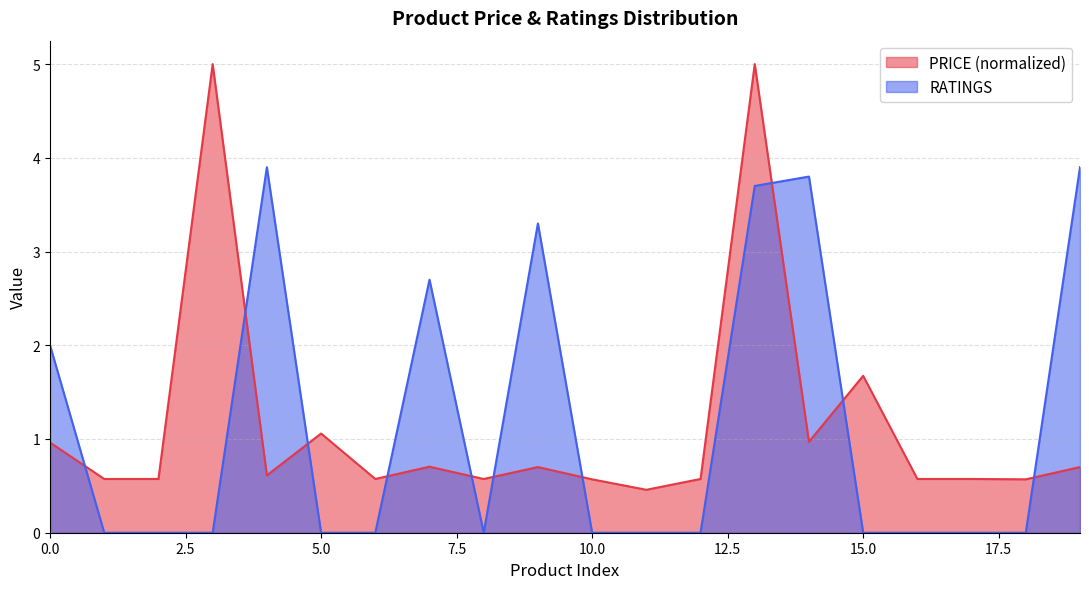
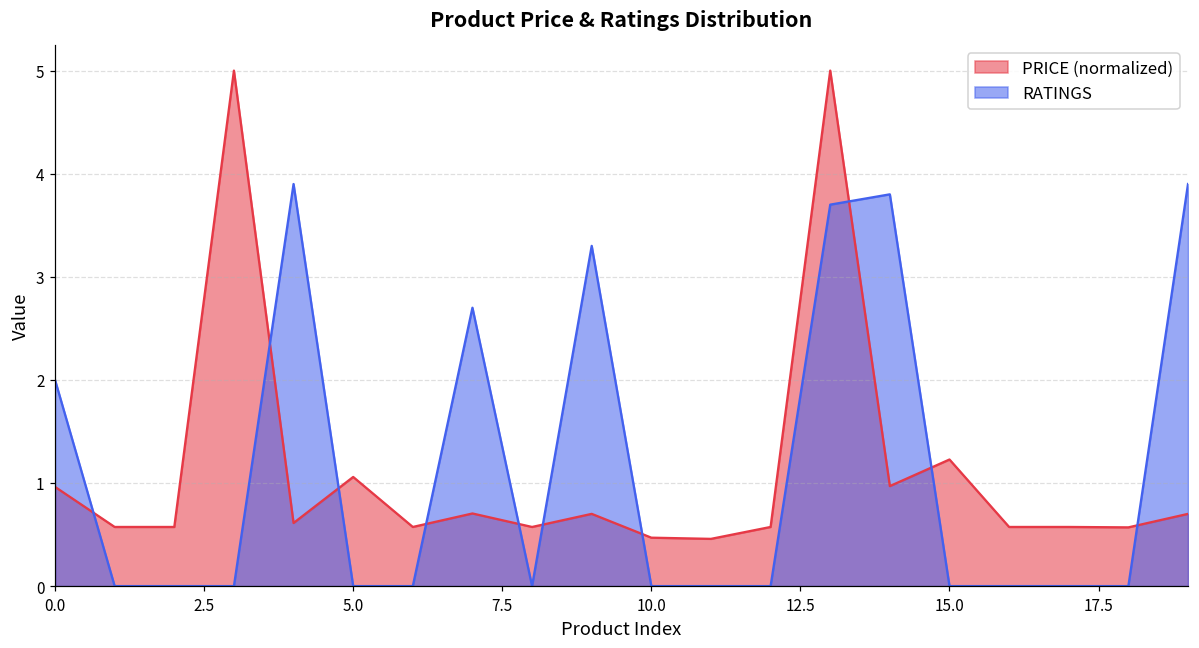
  {
    "PRICE (normalized)": {
      "0.0": 1.0,
      "5.0": 1.1,
-     "10.0": 0.6,
-     "15.0": 1.7
+     "10.0": 0.5,
+     "15.0": 1.2
    },
    "RATINGS": {
      "0.0": 2.0,
      "5.0": 0.0,
      "10.0": 0.0,
      "15.0": 0.0
    }
  }
